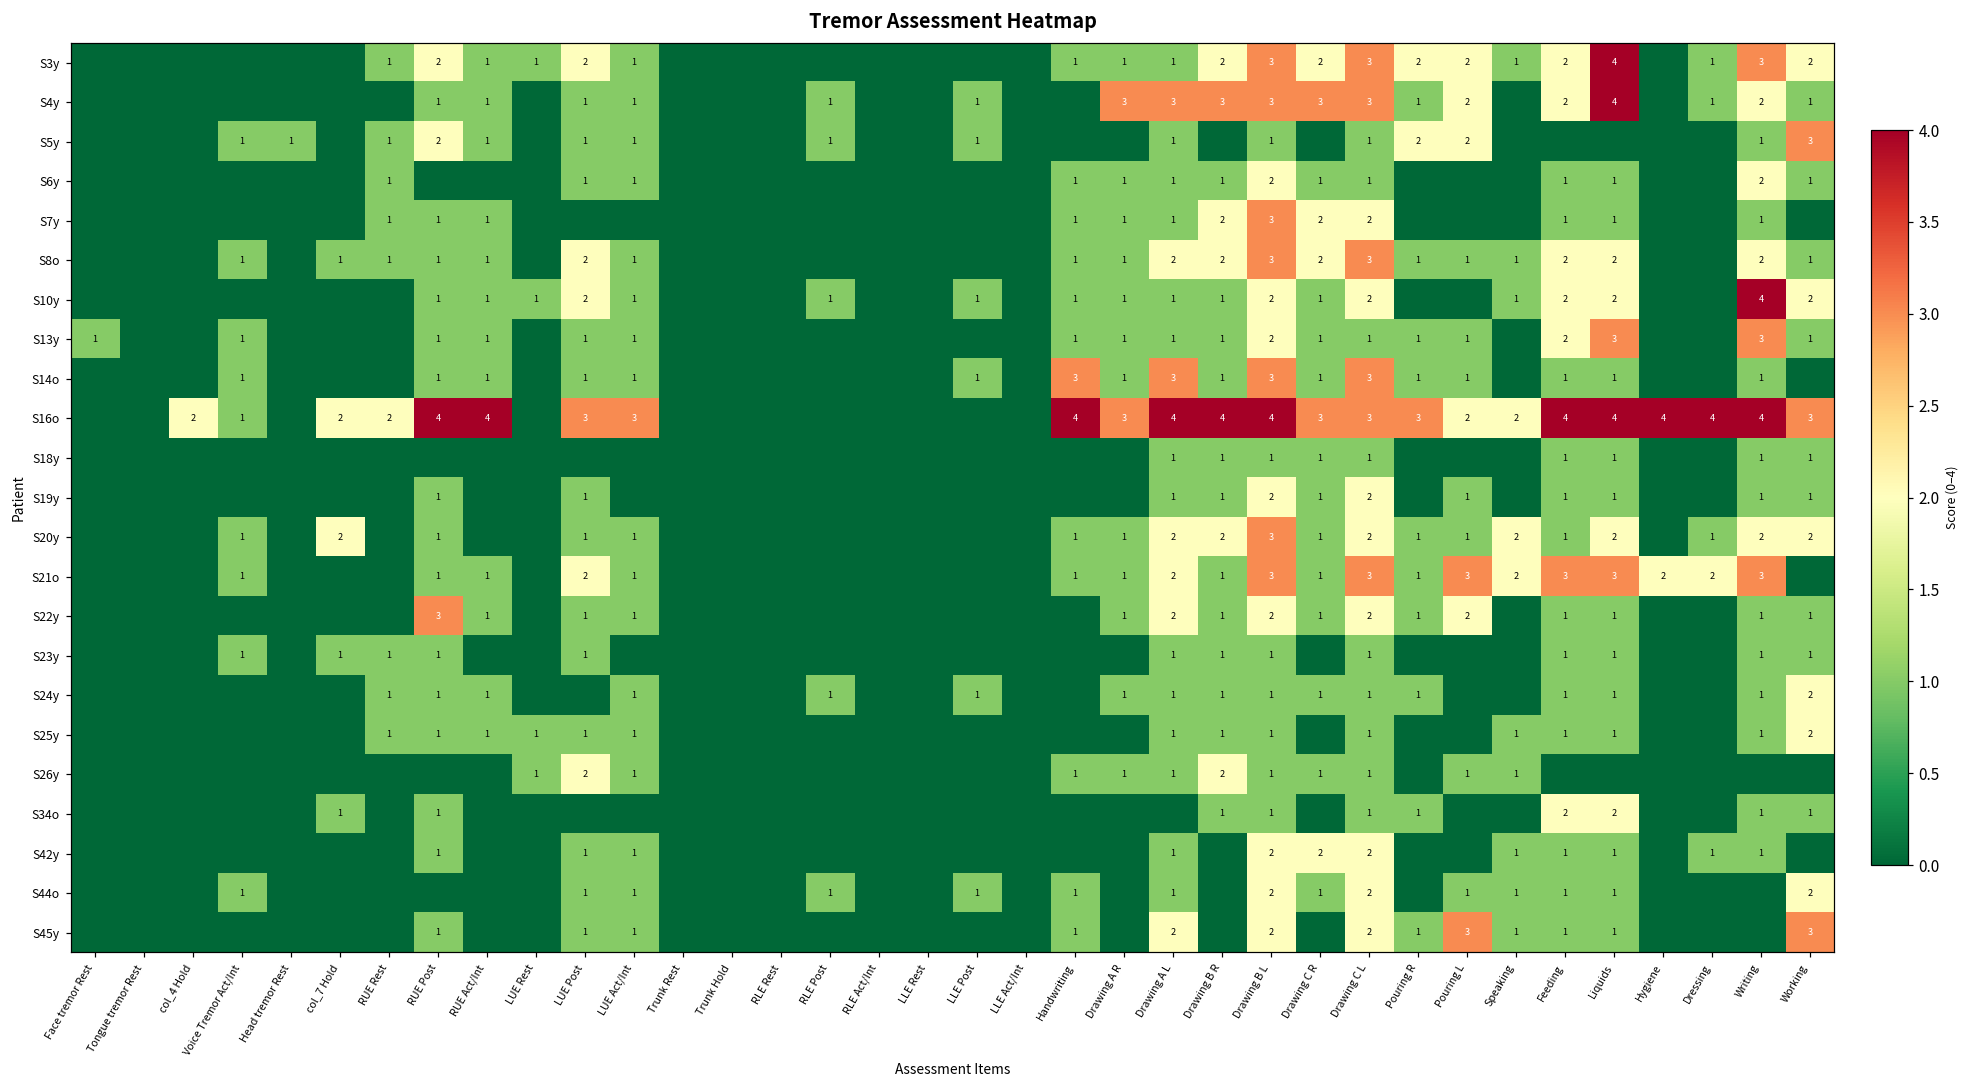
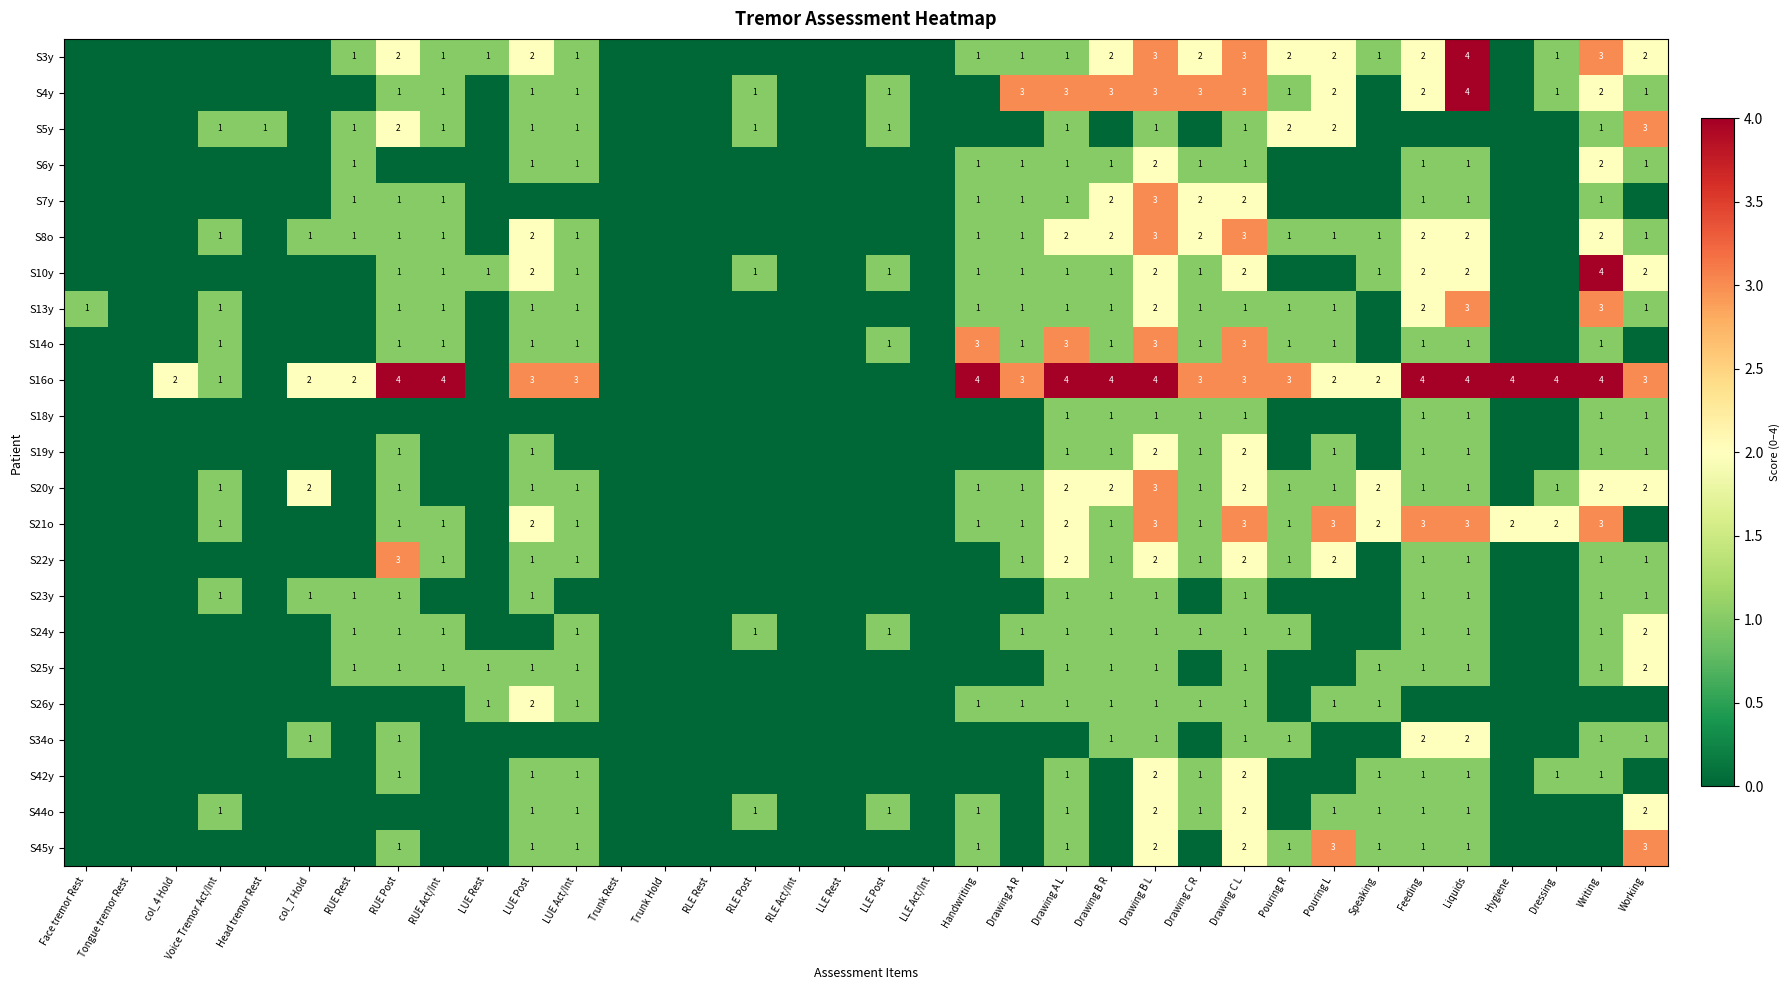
  {
    "S20y": {
      "Voice Tremor Act/Int": 1,
      "col_7 Hold": 2,
      "RUE Post": 1,
      "LUE Post": 1,
      "LUE Act/Int": 1,
      "Handwriting": 1,
      "Drawing A R": 1,
      "Drawing A L": 2,
      "Drawing B R": 2,
      "Drawing B L": 3,
      "Drawing C R": 1,
      "Drawing C L": 2,
      "Pouring R": 1,
      "Pouring L": 1,
      "Speaking": 2,
      "Feeding": 1,
-     "Liquids": 2,
+     "Liquids": 1,
      "Dressing": 1,
      "Writing": 2,
      "Working": 2
    },
    "S26y": {
      "LUE Rest": 1,
      "LUE Post": 2,
      "LUE Act/Int": 1,
      "Handwriting": 1,
      "Drawing A R": 1,
      "Drawing A L": 1,
-     "Drawing B R": 2,
+     "Drawing B R": 1,
      "Drawing B L": 1,
      "Drawing C R": 1,
      "Drawing C L": 1,
      "Pouring L": 1,
      "Speaking": 1
    },
    "S42y": {
      "RUE Post": 1,
      "LUE Post": 1,
      "LUE Act/Int": 1,
      "Drawing A L": 1,
      "Drawing B L": 2,
-     "Drawing C R": 2,
+     "Drawing C R": 1,
      "Drawing C L": 2,
      "Speaking": 1,
      "Feeding": 1,
      "Liquids": 1,
      "Dressing": 1,
      "Writing": 1
    },
    "S45y": {
      "RUE Post": 1,
      "LUE Post": 1,
      "LUE Act/Int": 1,
      "Handwriting": 1,
-     "Drawing A L": 2,
+     "Drawing A L": 1,
      "Drawing B L": 2,
      "Drawing C L": 2,
      "Pouring R": 1,
      "Pouring L": 3,
      "Speaking": 1,
      "Feeding": 1,
      "Liquids": 1,
      "Working": 3
    }
  }
